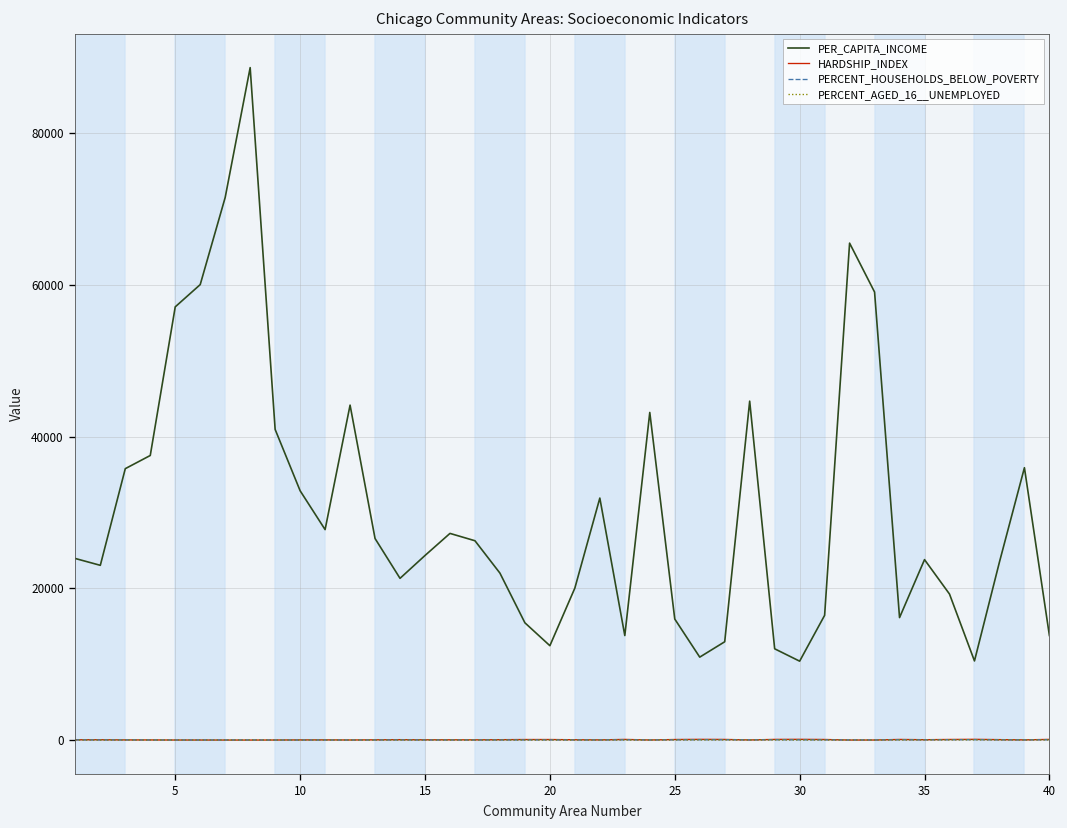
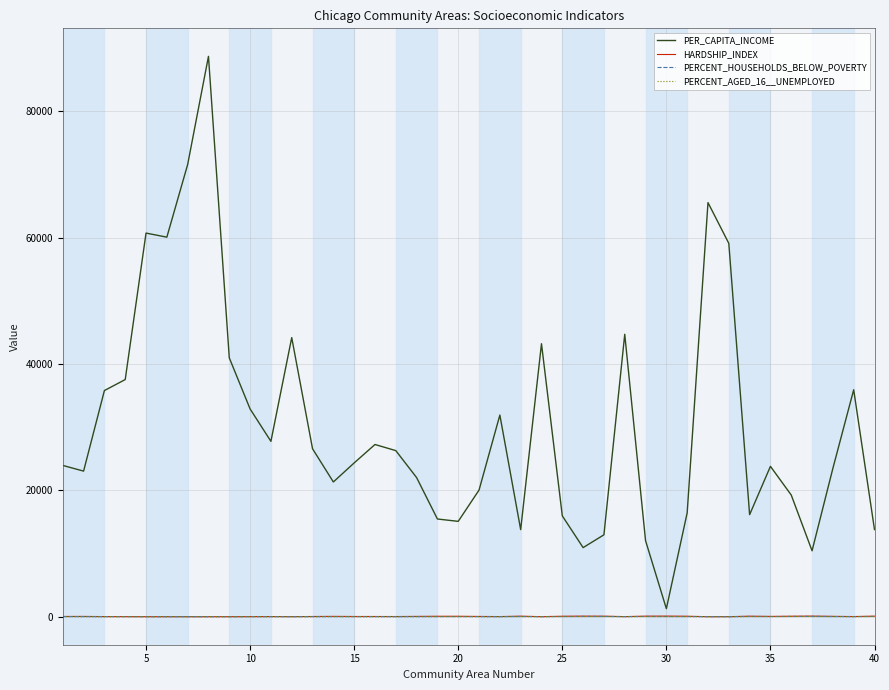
  {
    "PER_CAPITA_INCOME": {
-     "5": 57000,
+     "5": 61000,
      "10": 33000,
      "15": 24000,
-     "20": 12000,
+     "20": 15000,
      "25": 16000,
-     "30": 10000,
+     "30": 1000,
      "35": 24000,
      "40": 14000
    }
  }
